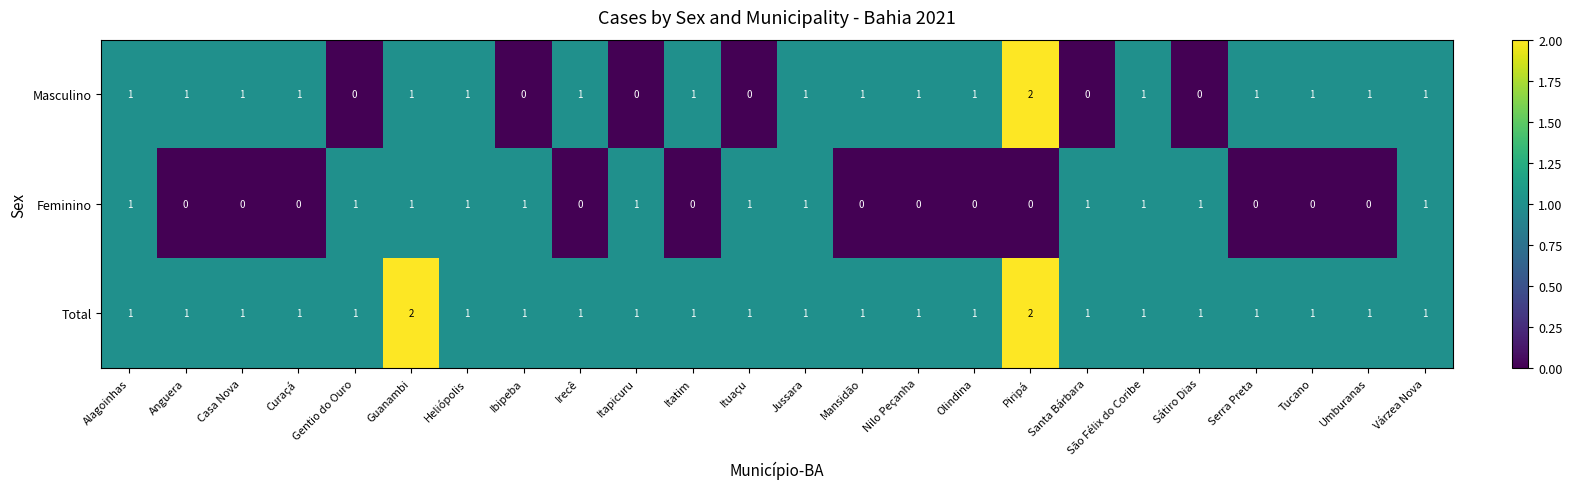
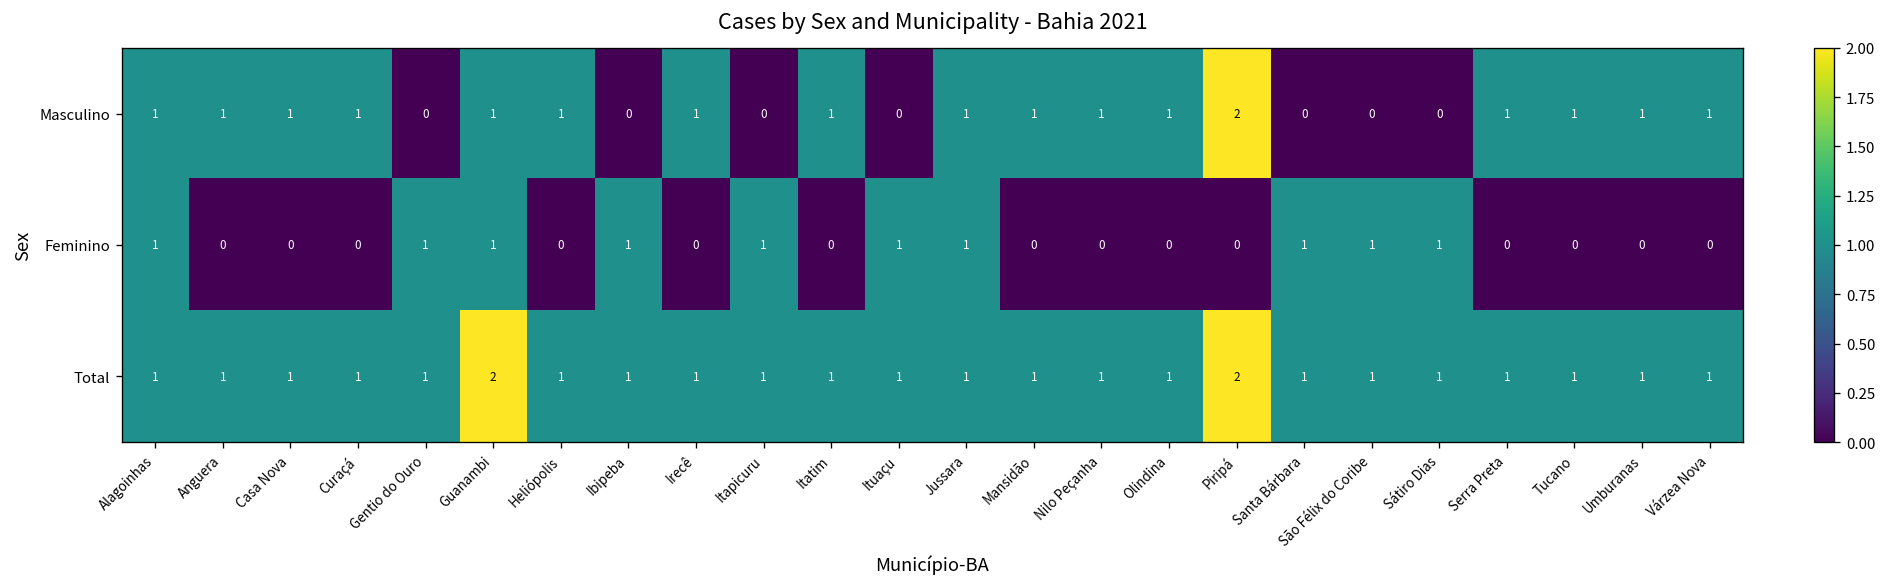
  {
    "Masculino": {
      "Alagoinhas": 1,
      "Anguera": 1,
      "Casa Nova": 1,
      "Curaçá": 1,
      "Gentio do Ouro": 0,
      "Guanambi": 1,
      "Heliópolis": 1,
      "Ibipeba": 0,
      "Irecê": 1,
      "Itapicuru": 0,
      "Itatim": 1,
      "Ituaçu": 0,
      "Jussara": 1,
      "Mansidão": 1,
      "Nilo Peçanha": 1,
      "Olindina": 1,
      "Piripá": 2,
      "Santa Bárbara": 0,
-     "São Félix do Coribe": 1,
+     "São Félix do Coribe": 0,
      "Sátiro Dias": 0,
      "Serra Preta": 1,
      "Tucano": 1,
      "Umburanas": 1,
      "Várzea Nova": 1
    },
    "Feminino": {
      "Alagoinhas": 1,
      "Anguera": 0,
      "Casa Nova": 0,
      "Curaçá": 0,
      "Gentio do Ouro": 1,
      "Guanambi": 1,
-     "Heliópolis": 1,
+     "Heliópolis": 0,
      "Ibipeba": 1,
      "Irecê": 0,
      "Itapicuru": 1,
      "Itatim": 0,
      "Ituaçu": 1,
      "Jussara": 1,
      "Mansidão": 0,
      "Nilo Peçanha": 0,
      "Olindina": 0,
      "Piripá": 0,
      "Santa Bárbara": 1,
      "São Félix do Coribe": 1,
      "Sátiro Dias": 1,
      "Serra Preta": 0,
      "Tucano": 0,
      "Umburanas": 0,
-     "Várzea Nova": 1
+     "Várzea Nova": 0
    },
    "Total": {
      "Alagoinhas": 1,
      "Anguera": 1,
      "Casa Nova": 1,
      "Curaçá": 1,
      "Gentio do Ouro": 1,
      "Guanambi": 2,
      "Heliópolis": 1,
      "Ibipeba": 1,
      "Irecê": 1,
      "Itapicuru": 1,
      "Itatim": 1,
      "Ituaçu": 1,
      "Jussara": 1,
      "Mansidão": 1,
      "Nilo Peçanha": 1,
      "Olindina": 1,
      "Piripá": 2,
      "Santa Bárbara": 1,
      "São Félix do Coribe": 1,
      "Sátiro Dias": 1,
      "Serra Preta": 1,
      "Tucano": 1,
      "Umburanas": 1,
      "Várzea Nova": 1
    }
  }
